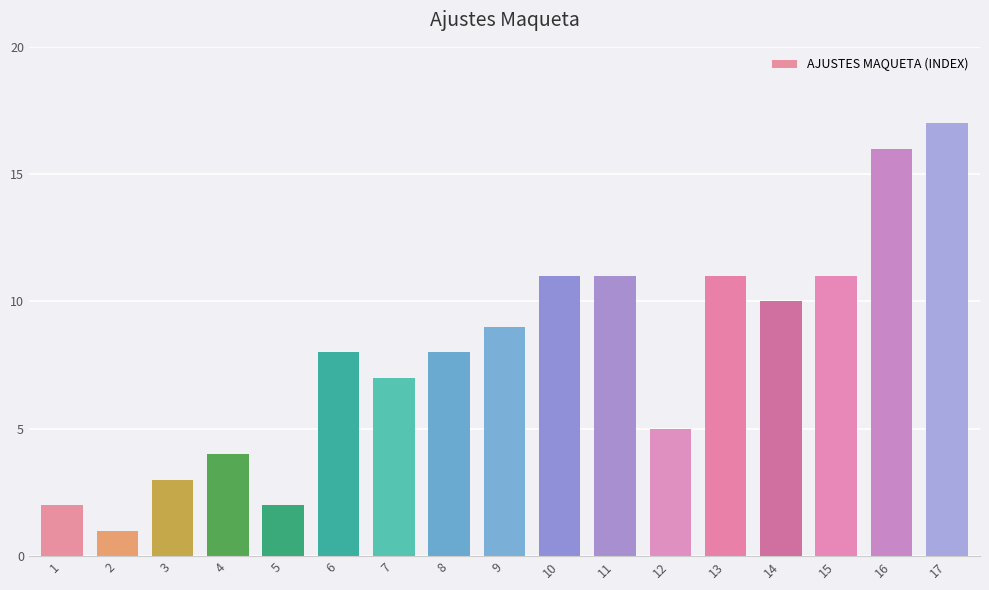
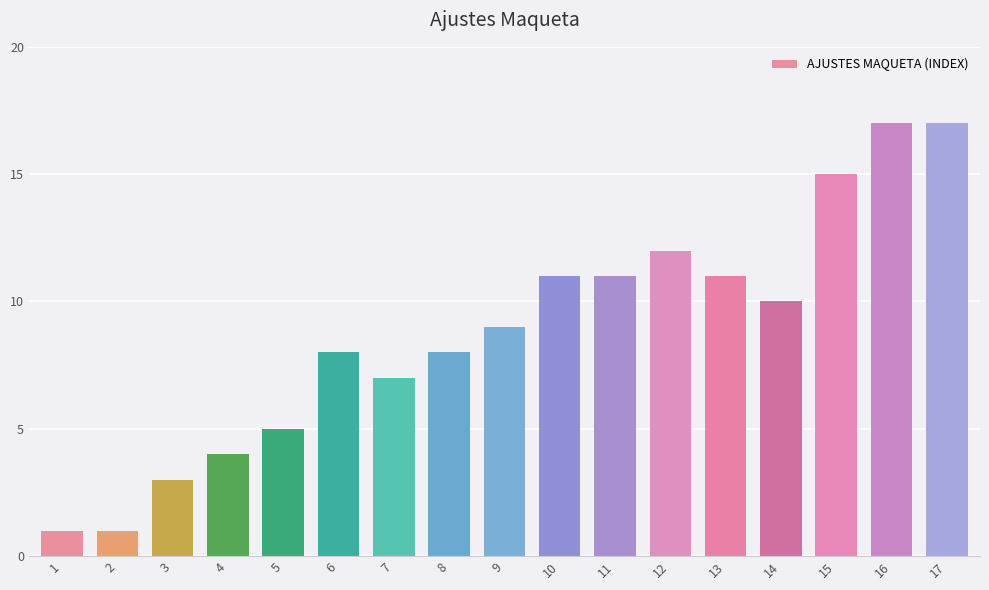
  {
-   "1": 2,
+   "1": 1,
    "2": 1,
    "3": 3,
    "4": 4,
-   "5": 2,
+   "5": 5,
    "6": 8,
    "7": 7,
    "8": 8,
    "9": 9,
    "10": 11,
    "11": 11,
-   "12": 5,
+   "12": 12,
    "13": 11,
    "14": 10,
-   "15": 11,
-   "16": 16,
+   "15": 15,
+   "16": 17,
    "17": 17
  }
